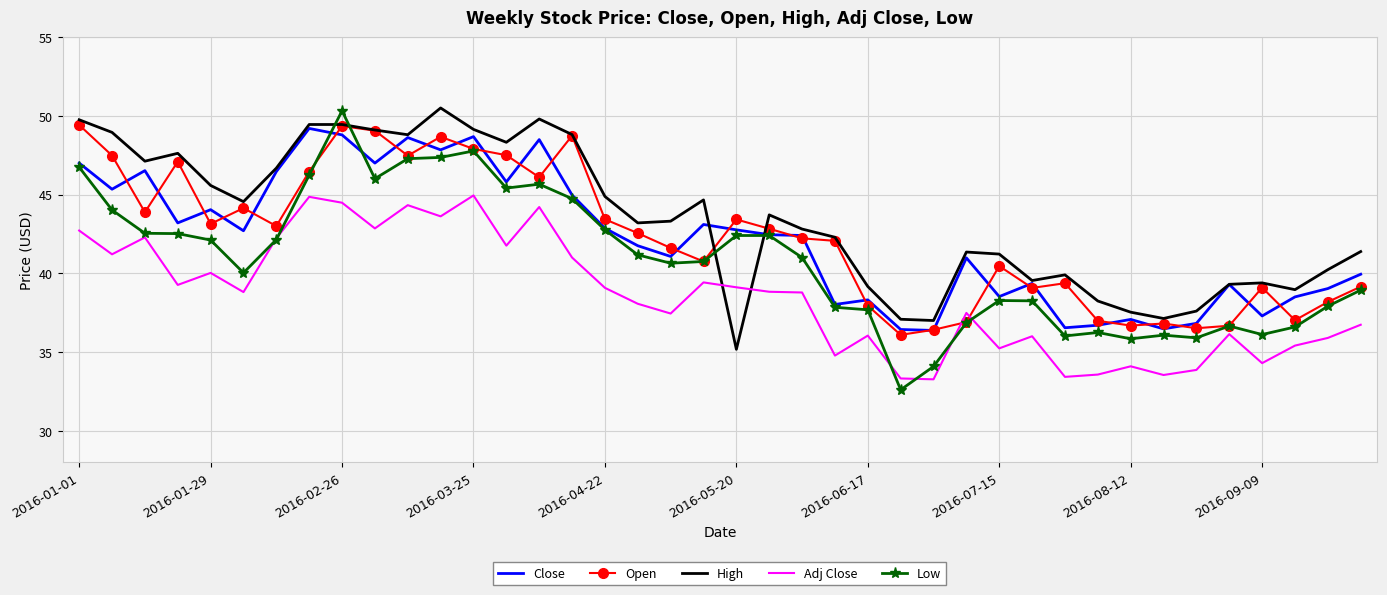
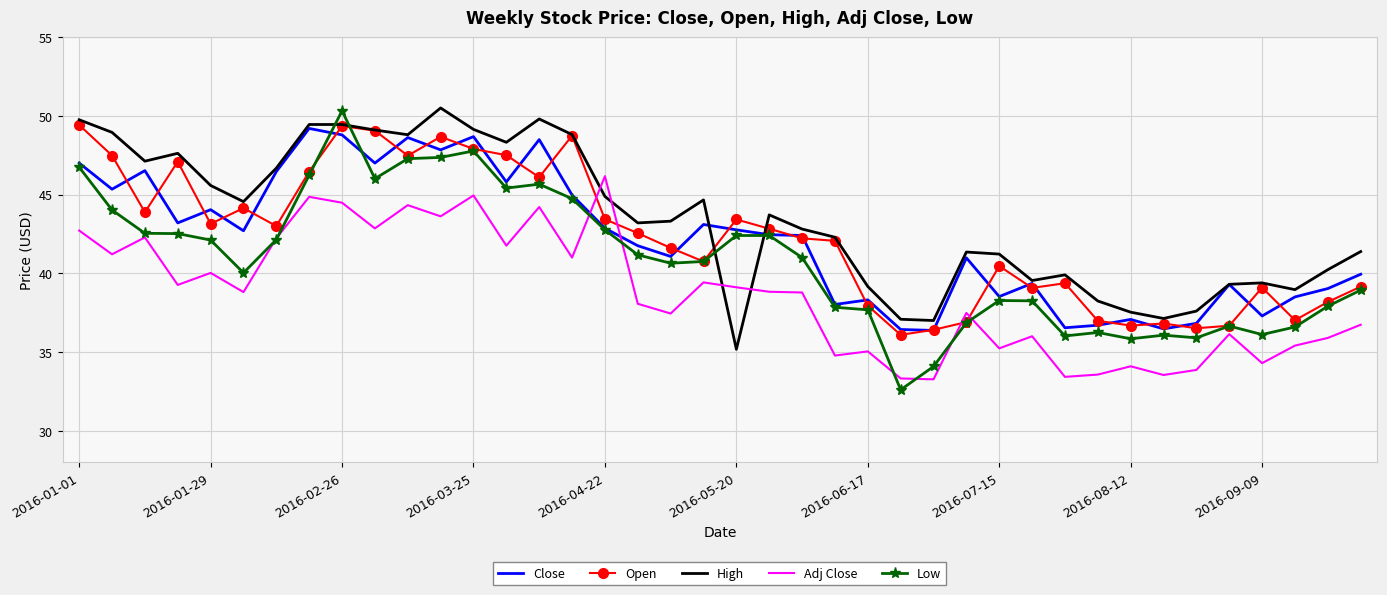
  {
    "Close": {
      "2016-01-01": 47.0,
      "2016-01-29": 44.0,
      "2016-02-26": 48.8,
      "2016-03-25": 48.7,
      "2016-05-20": 42.8,
      "2016-06-17": 38.3,
      "2016-07-15": 38.5,
      "2016-08-12": 37.1,
      "2016-09-09": 37.3
    },
    "Open": {
      "2016-01-01": 49.4,
      "2016-01-29": 43.1,
      "2016-04-22": 43.4,
      "2016-05-20": 43.4,
      "2016-06-17": 37.9,
      "2016-07-15": 40.5,
      "2016-08-12": 36.7,
      "2016-09-09": 39.1
    },
    "High": {
      "2016-01-01": 49.8,
      "2016-01-29": 45.6,
      "2016-03-25": 49.1,
      "2016-04-22": 44.9,
      "2016-05-20": 35.2,
      "2016-06-17": 39.2,
      "2016-07-15": 41.2,
      "2016-08-12": 37.5,
      "2016-09-09": 39.4
    },
    "Adj Close": {
      "2016-01-01": 42.7,
      "2016-01-29": 40.0,
      "2016-02-26": 44.5,
      "2016-03-25": 44.9,
-     "2016-04-22": 39.1,
+     "2016-04-22": 46.2,
      "2016-05-20": 39.1,
-     "2016-06-17": 36.0,
+     "2016-06-17": 35.0,
      "2016-07-15": 35.2,
      "2016-08-12": 34.1,
      "2016-09-09": 34.3
    },
    "Low": {
      "2016-01-01": 46.7,
      "2016-01-29": 42.1,
      "2016-02-26": 50.3,
      "2016-05-20": 42.4,
      "2016-06-17": 37.7,
      "2016-07-15": 38.3,
      "2016-08-12": 35.8,
      "2016-09-09": 36.1
    }
  }
